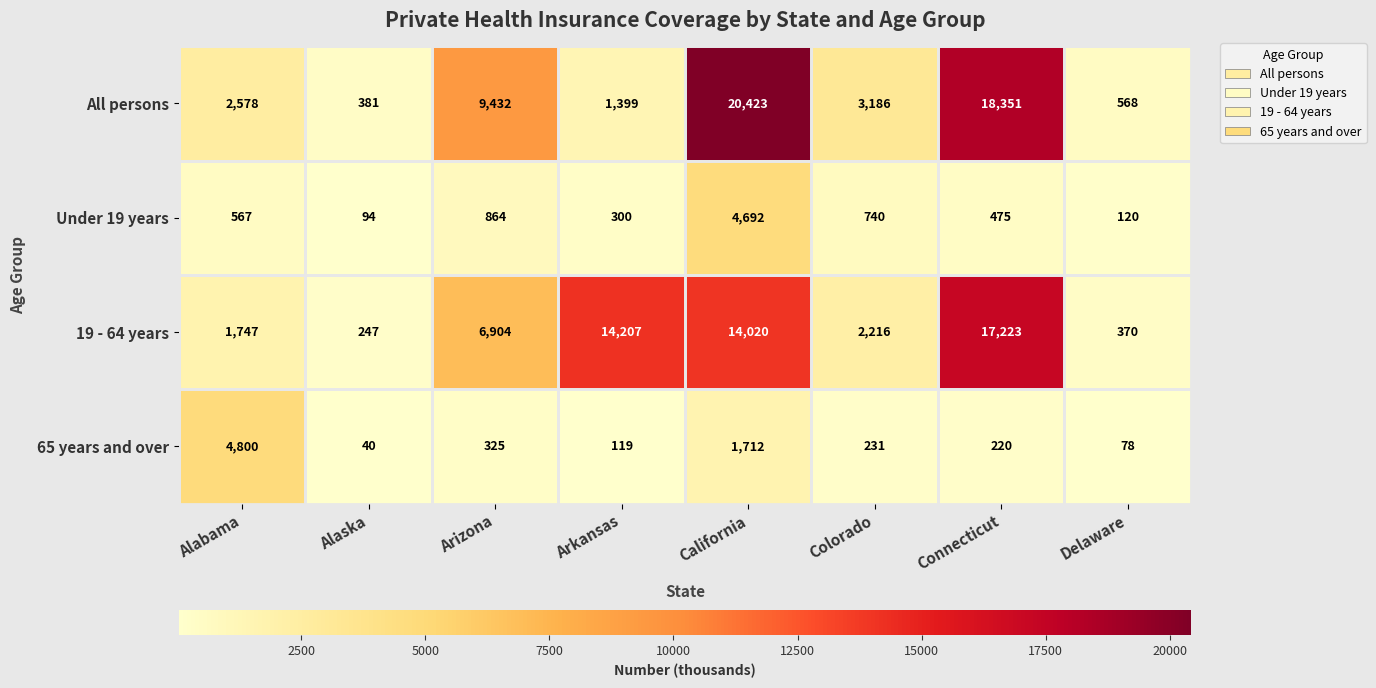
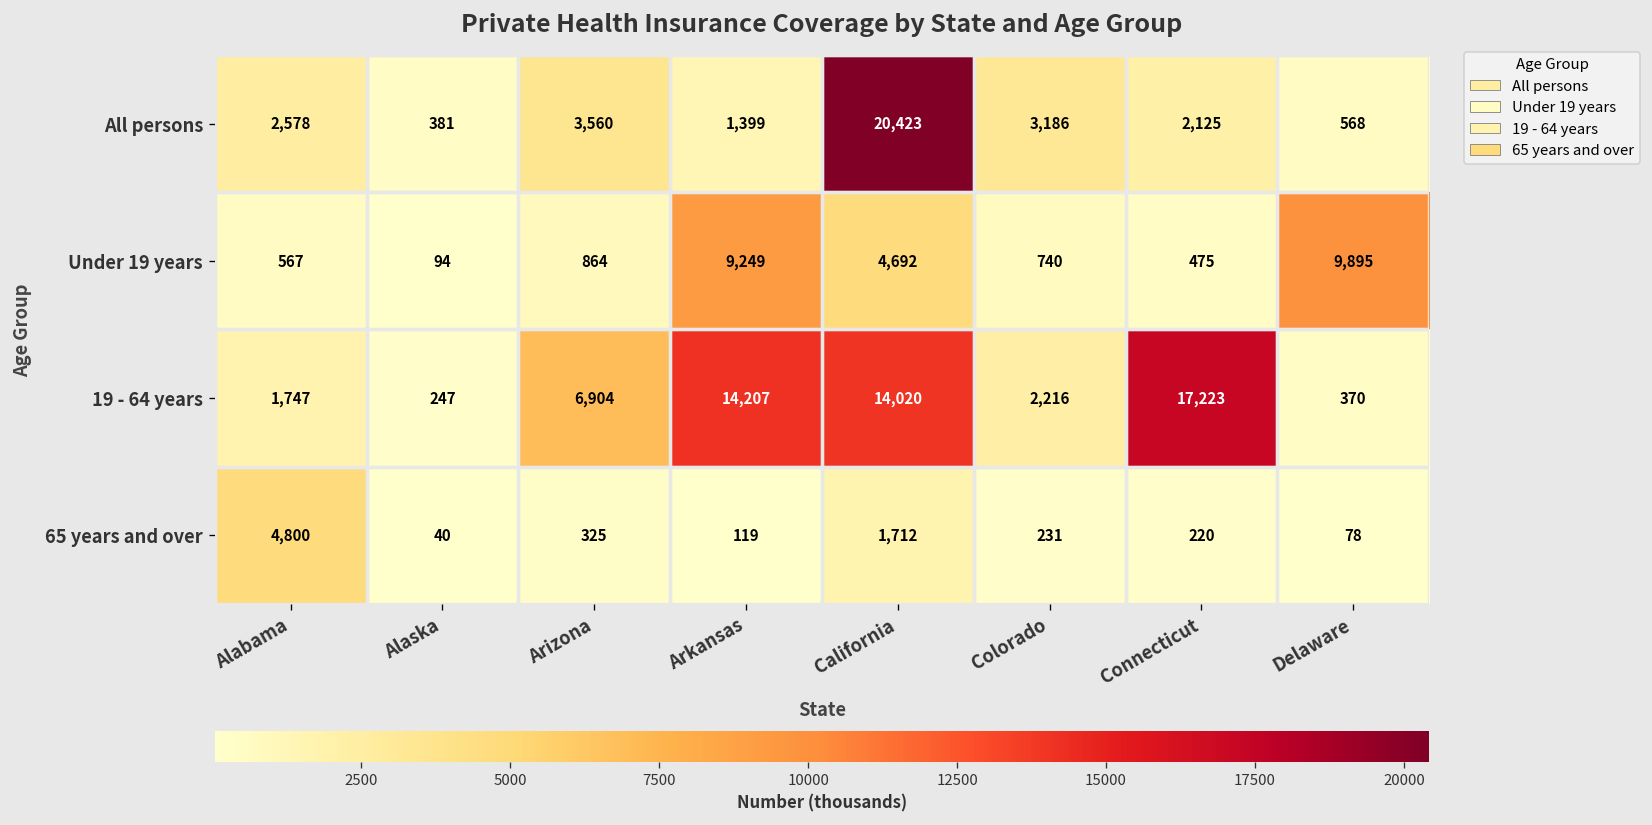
  {
    "All persons": {
      "Alabama": "2,578",
      "Alaska": "381",
-     "Arizona": "9,432",
+     "Arizona": "3,560",
      "Arkansas": "1,399",
      "California": "20,423",
      "Colorado": "3,186",
-     "Connecticut": "18,351",
+     "Connecticut": "2,125",
      "Delaware": "568"
    },
    "Under 19 years": {
      "Alabama": "567",
      "Alaska": "94",
      "Arizona": "864",
-     "Arkansas": "300",
+     "Arkansas": "9,249",
      "California": "4,692",
      "Colorado": "740",
      "Connecticut": "475",
-     "Delaware": "120"
+     "Delaware": "9,895"
    },
    "19 - 64 years": {
      "Alabama": "1,747",
      "Alaska": "247",
      "Arizona": "6,904",
      "Arkansas": "14,207",
      "California": "14,020",
      "Colorado": "2,216",
      "Connecticut": "17,223",
      "Delaware": "370"
    },
    "65 years and over": {
      "Alabama": "4,800",
      "Alaska": "40",
      "Arizona": "325",
      "Arkansas": "119",
      "California": "1,712",
      "Colorado": "231",
      "Connecticut": "220",
      "Delaware": "78"
    }
  }
